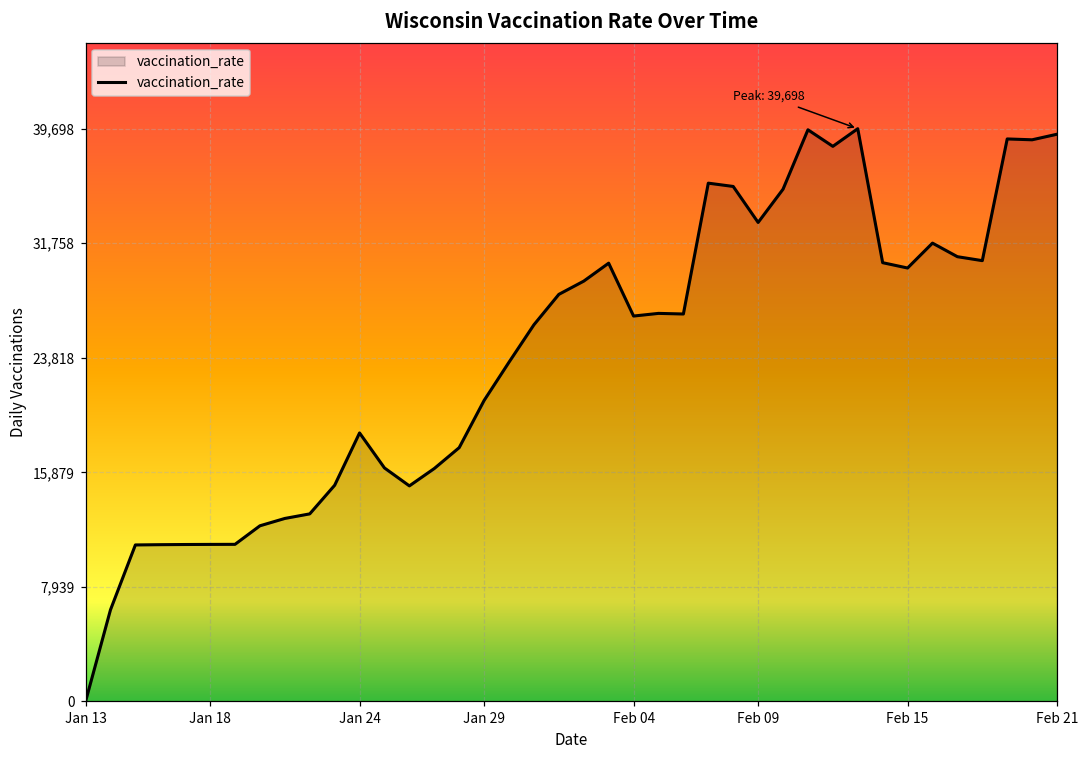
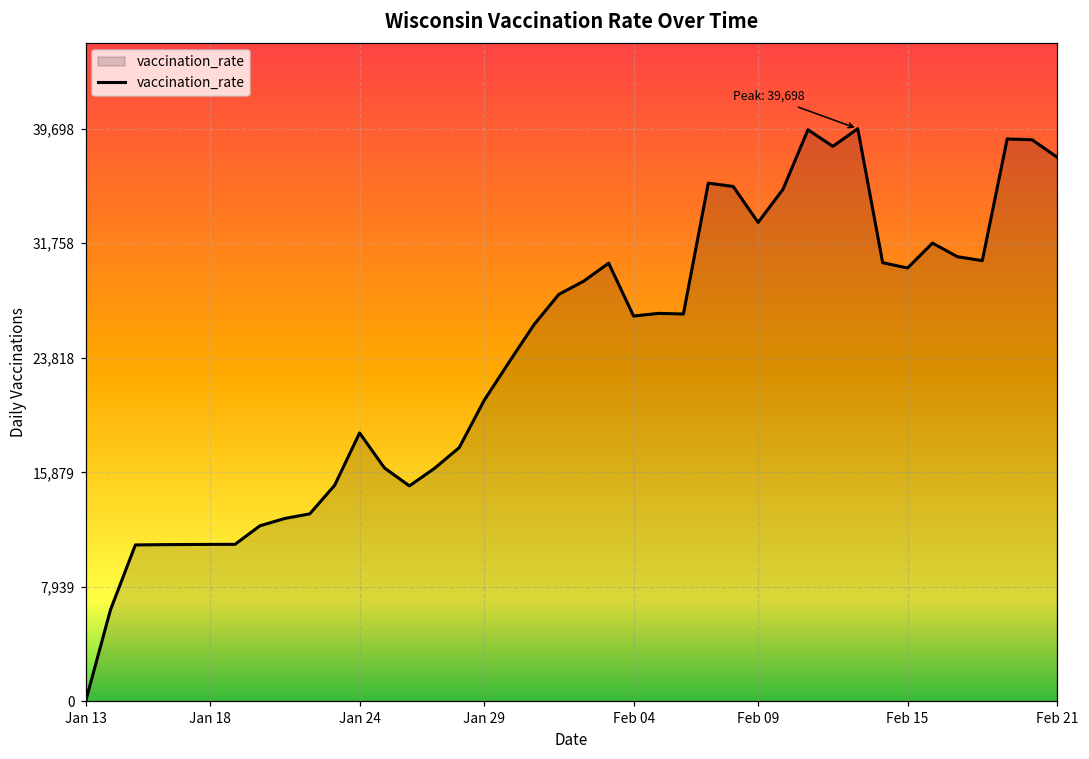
  {
    "Jan 13": "0",
    "Jan 18": "10,900",
    "Jan 24": "18,600",
    "Jan 29": "20,900",
    "Feb 04": "26,700",
    "Feb 09": "33,200",
    "Feb 15": "30,000",
-   "Feb 21": "39,300"
+   "Feb 21": "37,700"
  }
